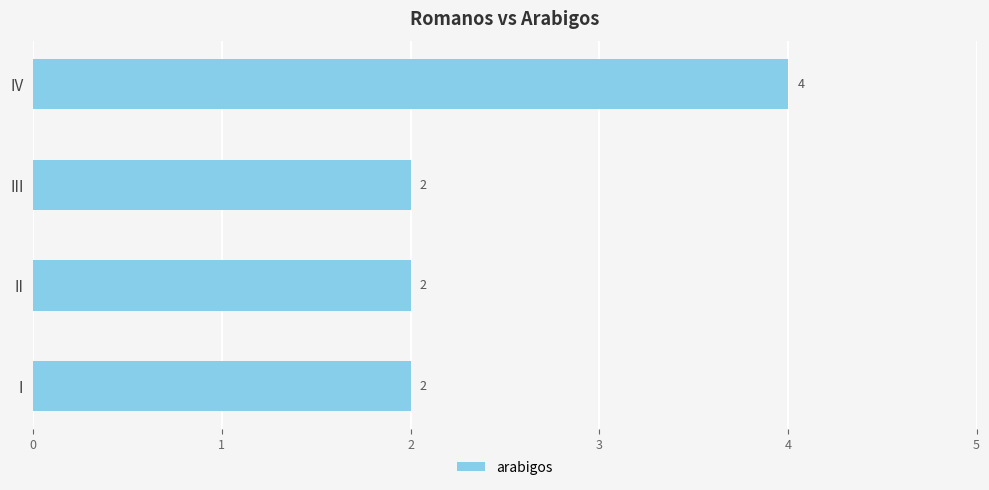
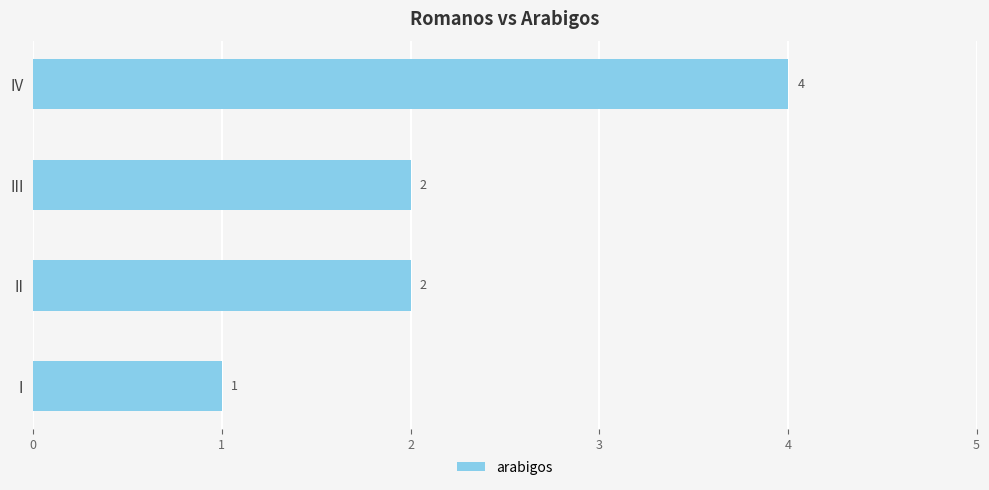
  {
    "IV": 4,
    "III": 2,
    "II": 2,
-   "I": 2
+   "I": 1
  }
